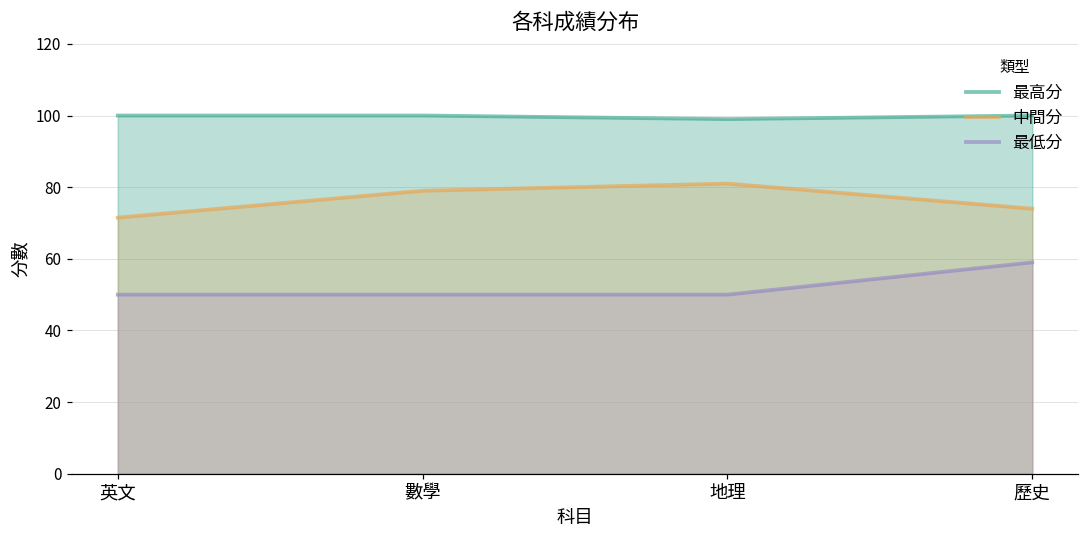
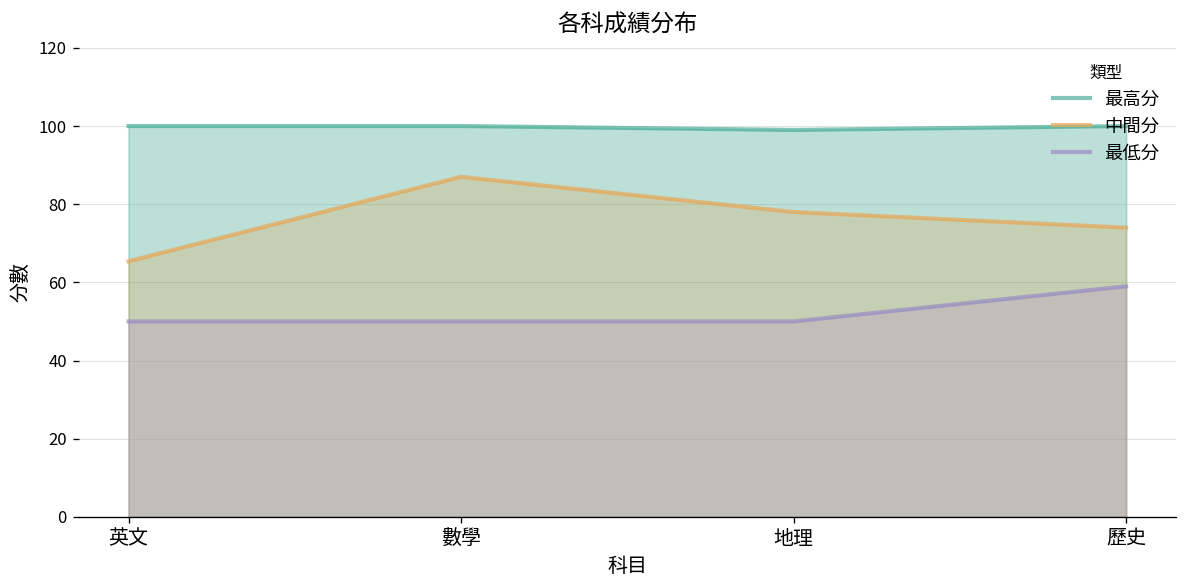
  {
    "最高分": {
      "英文": 100,
      "數學": 100,
      "地理": 99,
      "歷史": 100
    },
    "中間分": {
-     "英文": 72,
-     "數學": 79,
-     "地理": 81,
+     "英文": 65,
+     "數學": 87,
+     "地理": 78,
      "歷史": 74
    },
    "最低分": {
      "英文": 50,
      "數學": 50,
      "地理": 50,
      "歷史": 59
    }
  }
